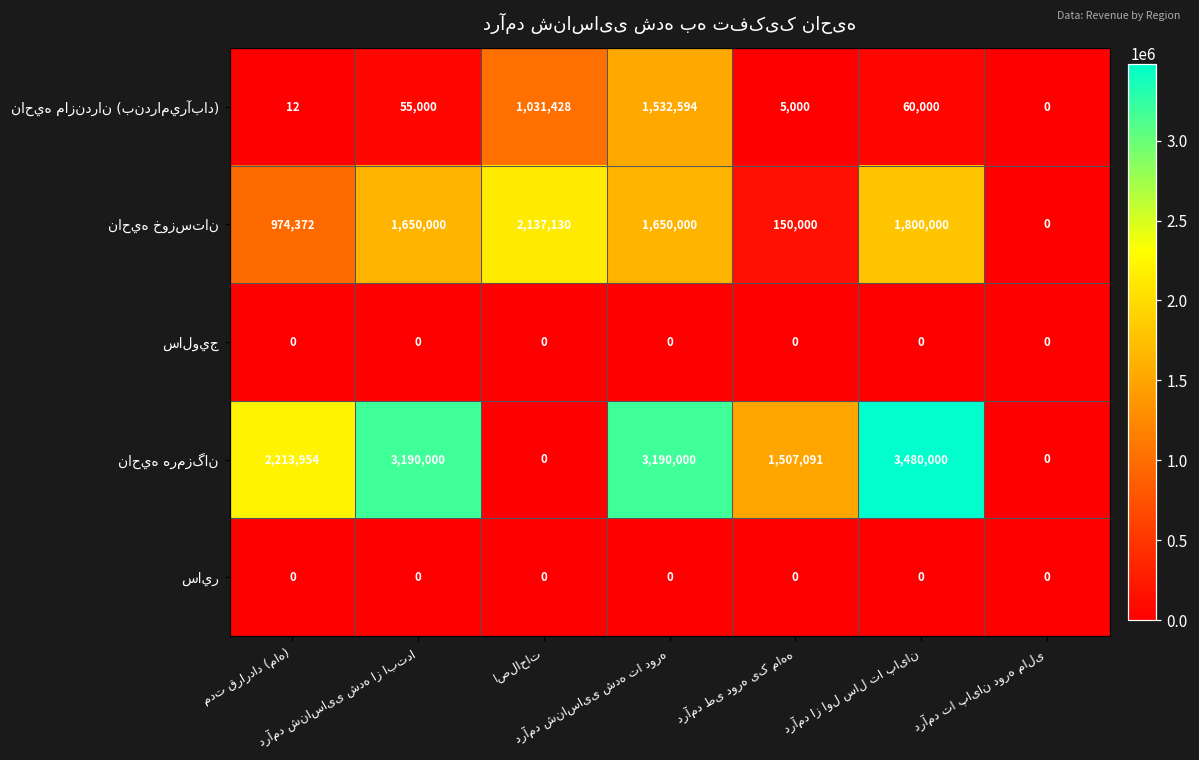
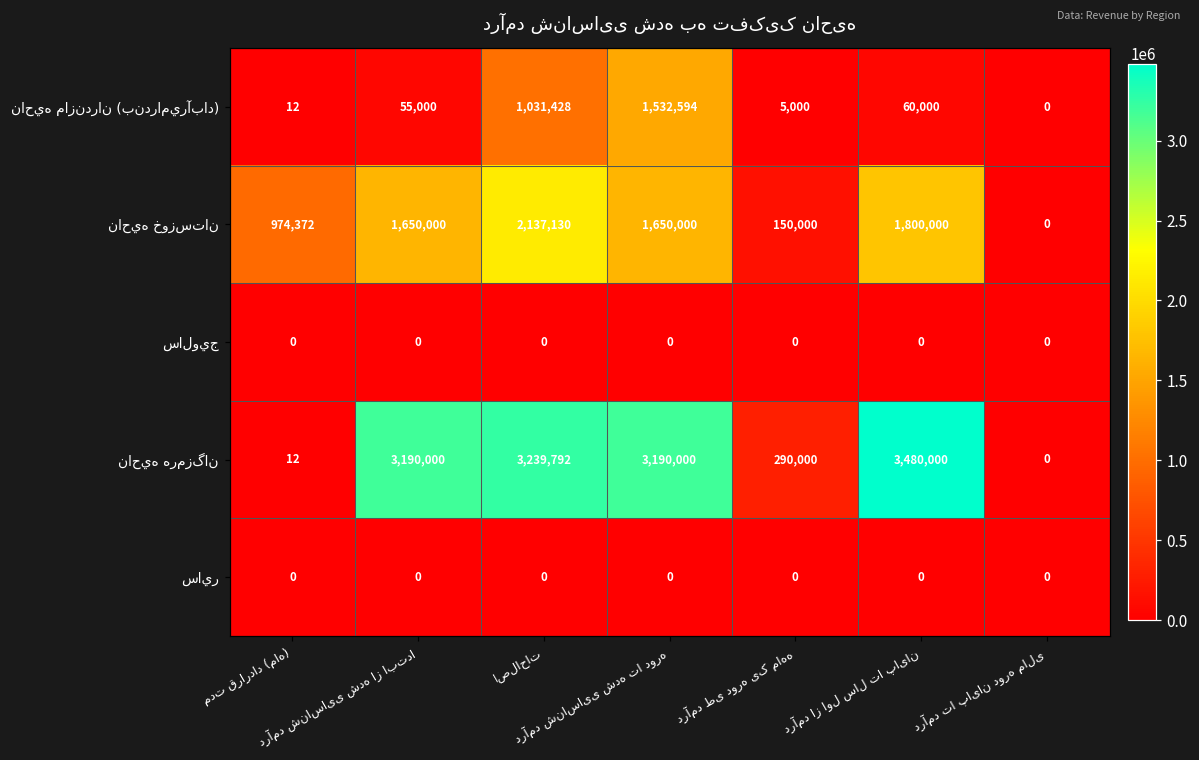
  {
    "ناحيه مازندران (بندراميرآباد)": {
      "مدت قرارداد (ماه)": "12",
      "درآمد شناسایی شده از ابتدا": "55,000",
      "اصلاحات": "1,031,428",
      "درآمد شناسایی شده تا دوره": "1,532,594",
      "درآمد طی دوره یک ماهه": "5,000",
      "درآمد از اول سال تا پایان": "60,000",
      "درآمد تا پایان دوره مالی": "0"
    },
    "ناحيه خوزستان": {
      "مدت قرارداد (ماه)": "974,372",
      "درآمد شناسایی شده از ابتدا": "1,650,000",
      "اصلاحات": "2,137,130",
      "درآمد شناسایی شده تا دوره": "1,650,000",
      "درآمد طی دوره یک ماهه": "150,000",
      "درآمد از اول سال تا پایان": "1,800,000",
      "درآمد تا پایان دوره مالی": "0"
    },
    "سالويج": {
      "مدت قرارداد (ماه)": "0",
      "درآمد شناسایی شده از ابتدا": "0",
      "اصلاحات": "0",
      "درآمد شناسایی شده تا دوره": "0",
      "درآمد طی دوره یک ماهه": "0",
      "درآمد از اول سال تا پایان": "0",
      "درآمد تا پایان دوره مالی": "0"
    },
    "ناحيه هرمزگان": {
-     "مدت قرارداد (ماه)": "2,213,954",
+     "مدت قرارداد (ماه)": "12",
      "درآمد شناسایی شده از ابتدا": "3,190,000",
-     "اصلاحات": "0",
+     "اصلاحات": "3,239,792",
      "درآمد شناسایی شده تا دوره": "3,190,000",
-     "درآمد طی دوره یک ماهه": "1,507,091",
+     "درآمد طی دوره یک ماهه": "290,000",
      "درآمد از اول سال تا پایان": "3,480,000",
      "درآمد تا پایان دوره مالی": "0"
    },
    "ساير": {
      "مدت قرارداد (ماه)": "0",
      "درآمد شناسایی شده از ابتدا": "0",
      "اصلاحات": "0",
      "درآمد شناسایی شده تا دوره": "0",
      "درآمد طی دوره یک ماهه": "0",
      "درآمد از اول سال تا پایان": "0",
      "درآمد تا پایان دوره مالی": "0"
    }
  }
